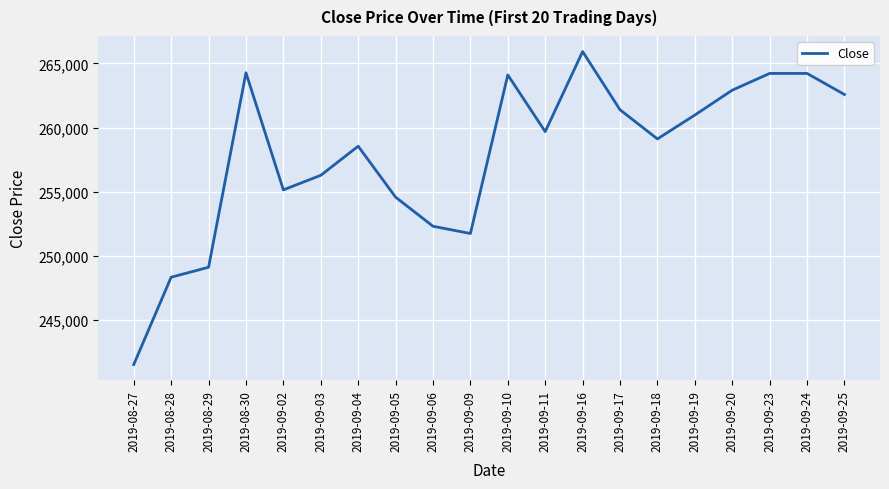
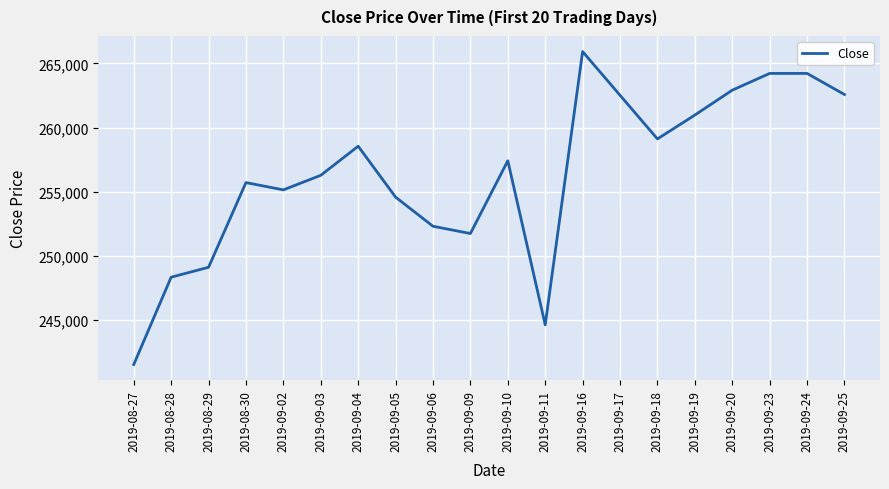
  {
    "2019-08-27": "241,500",
    "2019-08-28": "248,300",
    "2019-08-29": "249,100",
-   "2019-08-30": "264,300",
+   "2019-08-30": "255,700",
    "2019-09-02": "255,200",
    "2019-09-03": "256,300",
    "2019-09-04": "258,600",
    "2019-09-05": "254,600",
    "2019-09-06": "252,300",
    "2019-09-09": "251,700",
-   "2019-09-10": "264,100",
-   "2019-09-11": "259,700",
+   "2019-09-10": "257,400",
+   "2019-09-11": "244,600",
    "2019-09-16": "265,900",
-   "2019-09-17": "261,400",
+   "2019-09-17": "262,500",
    "2019-09-18": "259,100",
    "2019-09-19": "261,000",
    "2019-09-20": "262,900",
    "2019-09-23": "264,200",
    "2019-09-24": "264,200",
    "2019-09-25": "262,600"
  }
